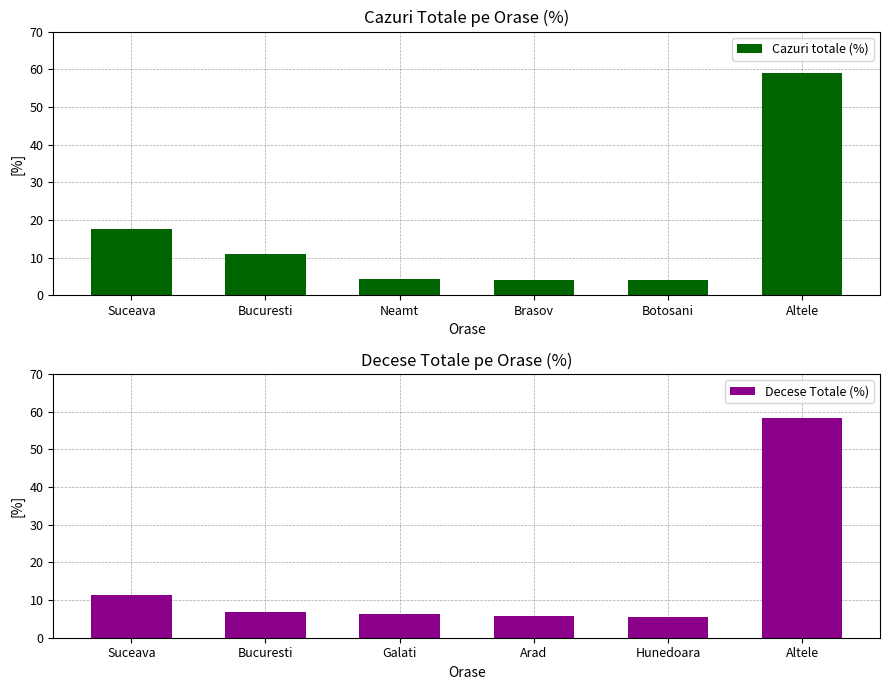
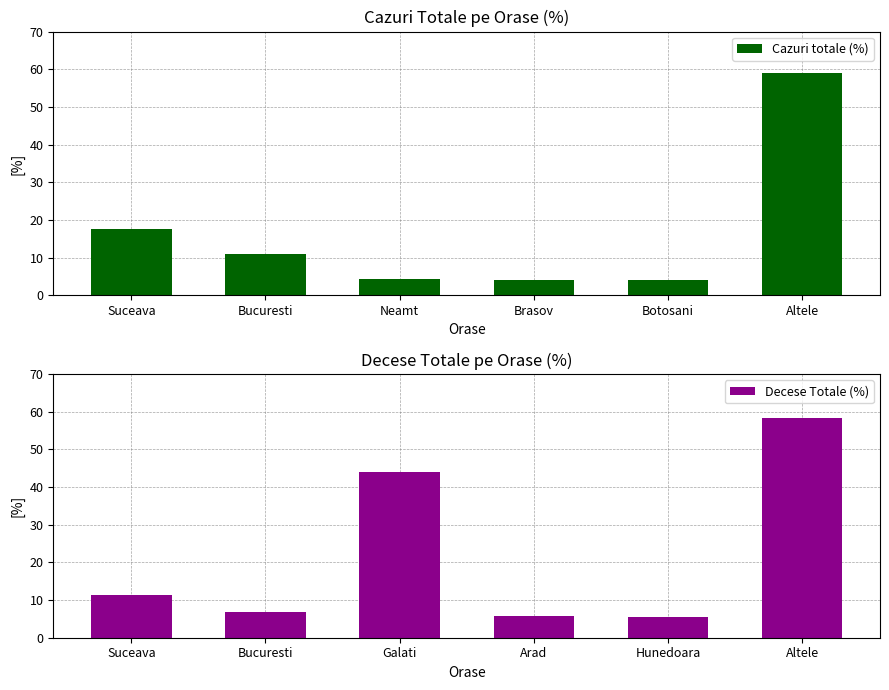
  {
    "Cazuri Totale pe Orase (%)": {
      "Suceava": 18,
      "Bucuresti": 11,
      "Neamt": 4,
      "Brasov": 4,
      "Botosani": 4,
      "Altele": 59
    },
    "Decese Totale pe Orase (%)": {
      "Suceava": 11,
      "Bucuresti": 7,
-     "Galati": 6,
+     "Galati": 44,
      "Arad": 6,
      "Hunedoara": 5,
      "Altele": 58
    }
  }
